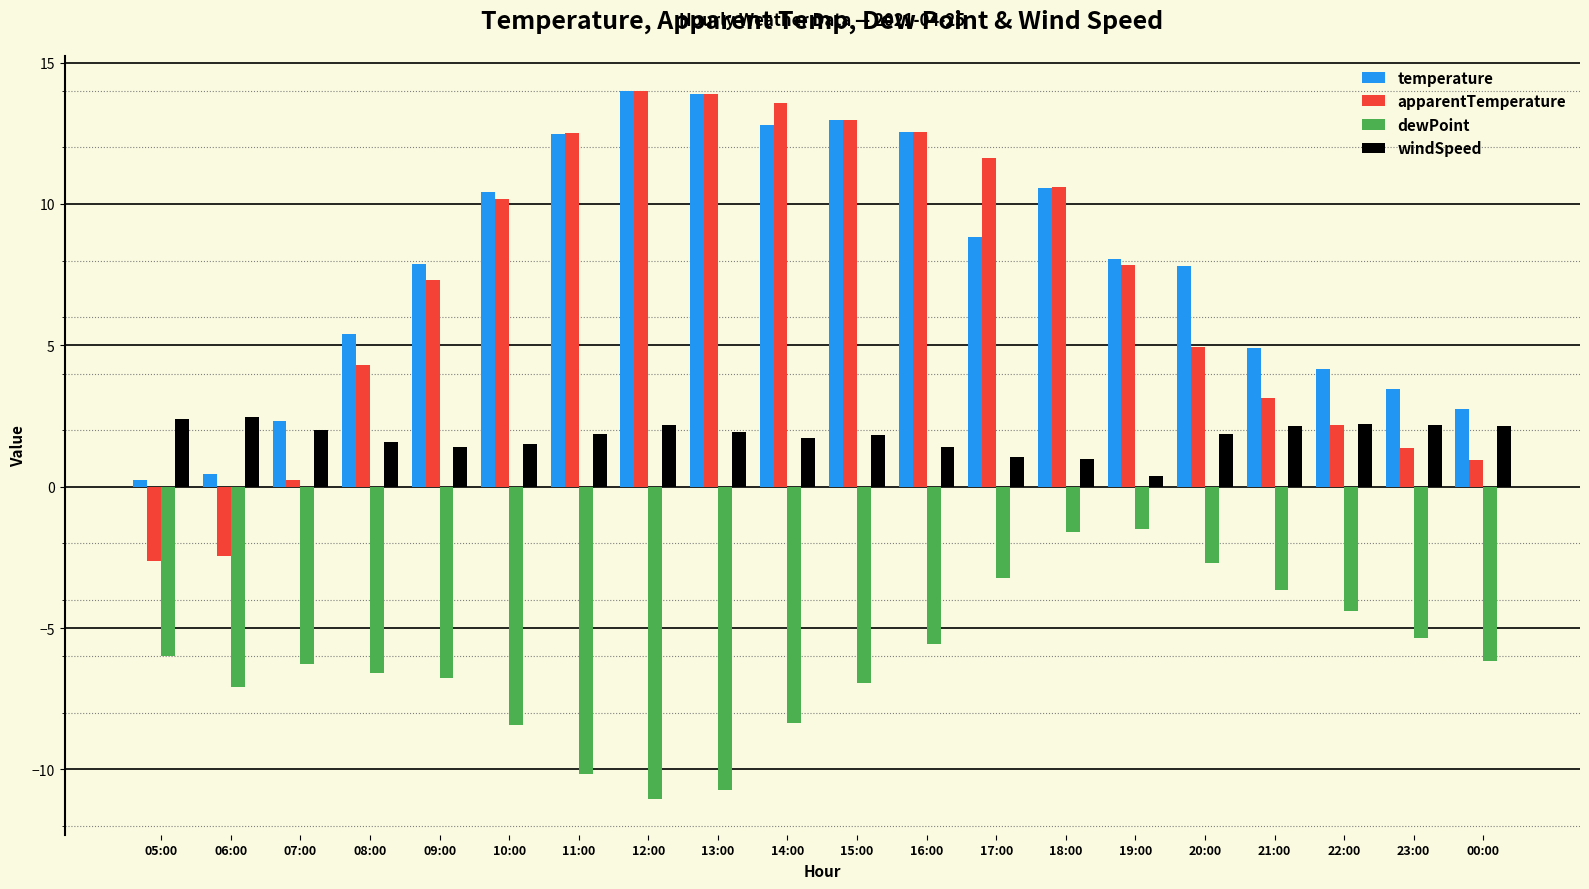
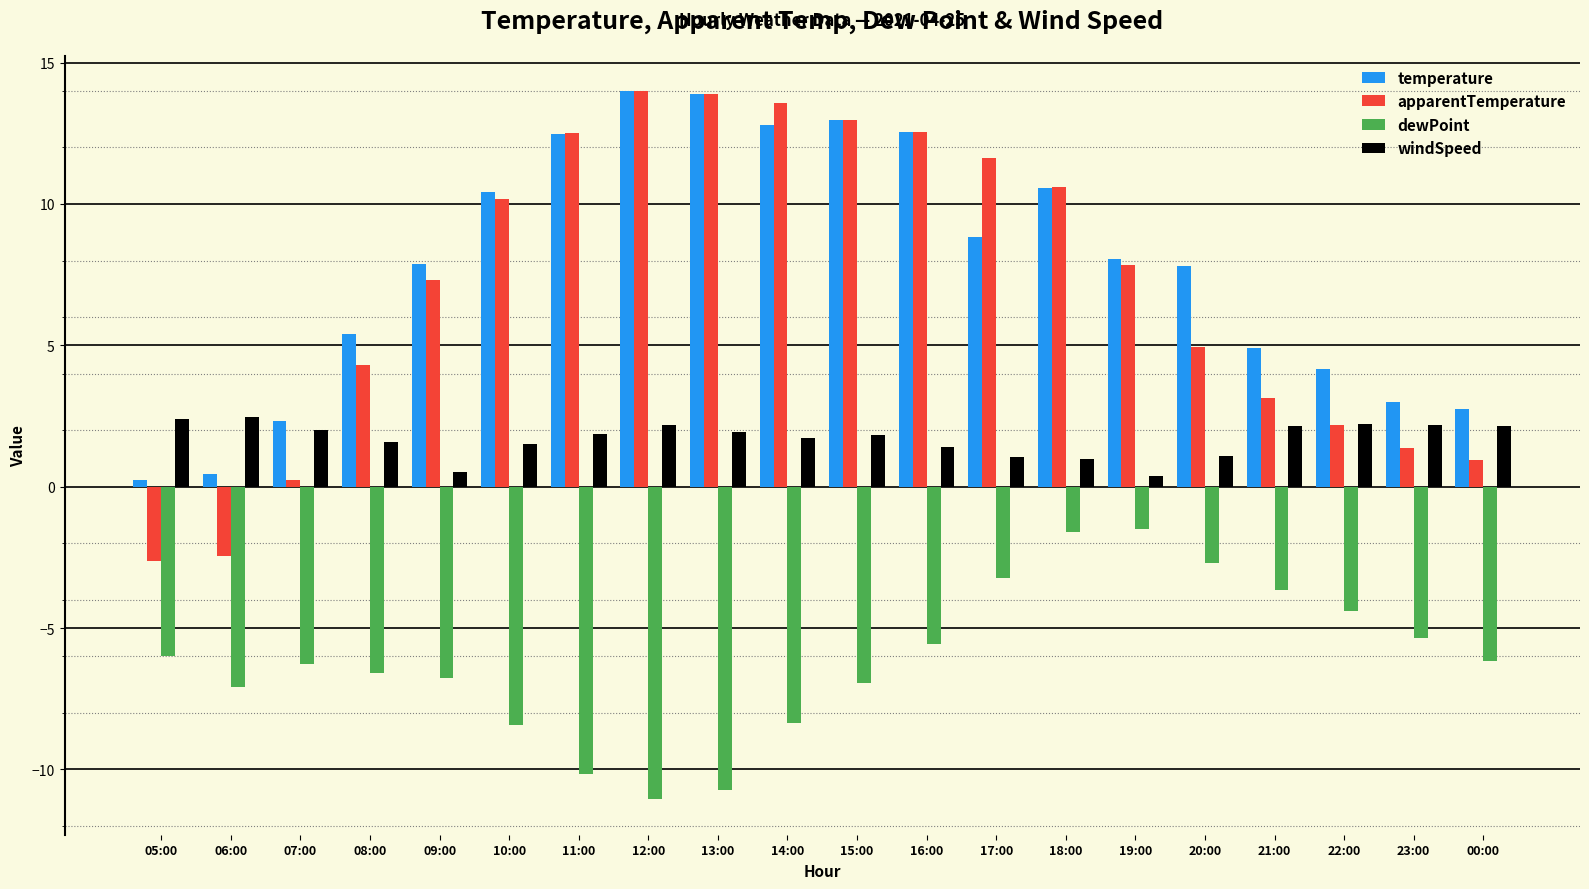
  {
    "temperature": {
      "05:00": 0.2,
      "06:00": 0.4,
      "07:00": 2.3,
      "08:00": 5.4,
      "09:00": 7.9,
      "10:00": 10.4,
      "11:00": 12.5,
      "12:00": 14.0,
      "13:00": 13.9,
      "14:00": 12.8,
      "15:00": 13.0,
      "16:00": 12.6,
      "17:00": 8.8,
      "18:00": 10.6,
      "19:00": 8.1,
      "20:00": 7.8,
      "21:00": 4.9,
      "22:00": 4.2,
-     "23:00": 3.5,
+     "23:00": 3.0,
      "00:00": 2.7
    },
    "apparentTemperature": {
      "05:00": -2.6,
      "06:00": -2.5,
      "07:00": 0.2,
      "08:00": 4.3,
      "09:00": 7.3,
      "10:00": 10.2,
      "11:00": 12.5,
      "12:00": 14.0,
      "13:00": 13.9,
      "14:00": 13.6,
      "15:00": 13.0,
      "16:00": 12.6,
      "17:00": 11.6,
      "18:00": 10.6,
      "19:00": 7.8,
      "20:00": 4.9,
      "21:00": 3.1,
      "22:00": 2.2,
      "23:00": 1.4,
      "00:00": 1.0
    },
    "dewPoint": {
      "05:00": -6.0,
      "06:00": -7.1,
      "07:00": -6.3,
      "08:00": -6.6,
      "09:00": -6.8,
      "10:00": -8.4,
      "11:00": -10.2,
      "12:00": -11.1,
      "13:00": -10.7,
      "14:00": -8.4,
      "15:00": -6.9,
      "16:00": -5.6,
      "17:00": -3.2,
      "18:00": -1.6,
      "19:00": -1.5,
      "20:00": -2.7,
      "21:00": -3.7,
      "22:00": -4.4,
      "23:00": -5.3,
      "00:00": -6.2
    },
    "windSpeed": {
      "05:00": 2.4,
      "06:00": 2.5,
      "07:00": 2.0,
      "08:00": 1.6,
-     "09:00": 1.4,
+     "09:00": 0.5,
      "10:00": 1.5,
      "11:00": 1.9,
      "12:00": 2.2,
      "13:00": 1.9,
      "14:00": 1.7,
      "15:00": 1.8,
      "16:00": 1.4,
      "17:00": 1.0,
      "18:00": 1.0,
      "19:00": 0.4,
-     "20:00": 1.9,
+     "20:00": 1.1,
      "21:00": 2.1,
      "22:00": 2.2,
      "23:00": 2.2,
      "00:00": 2.1
    }
  }
